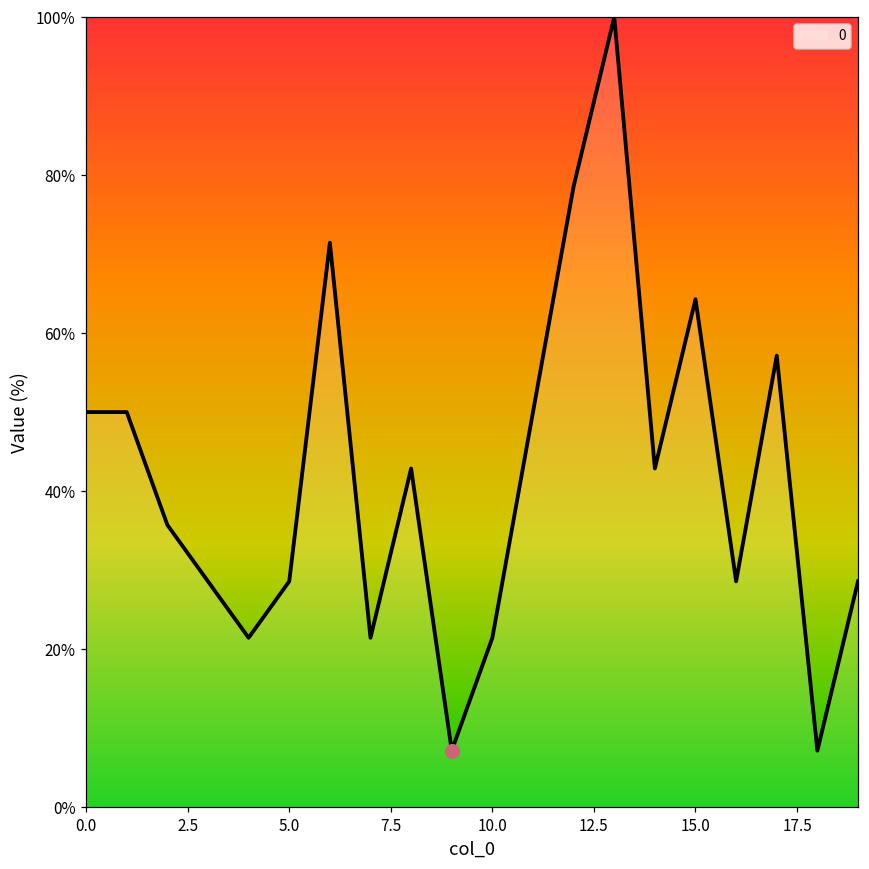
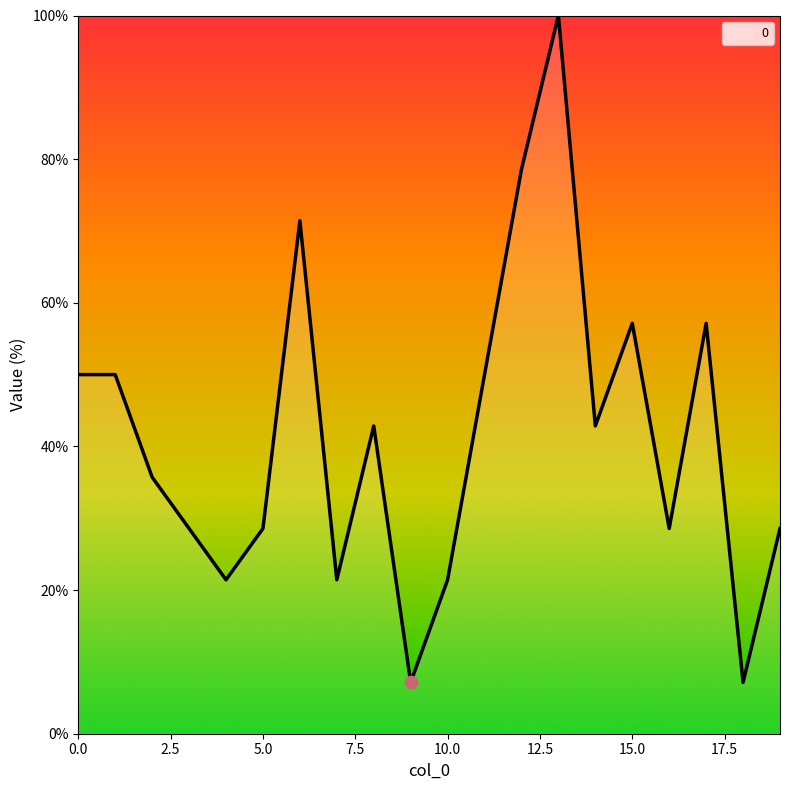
  {
    "0": {
      "0.0": "50%",
      "5.0": "29%",
      "10.0": "21%",
-     "15.0": "64%"
+     "15.0": "57%"
    }
  }
